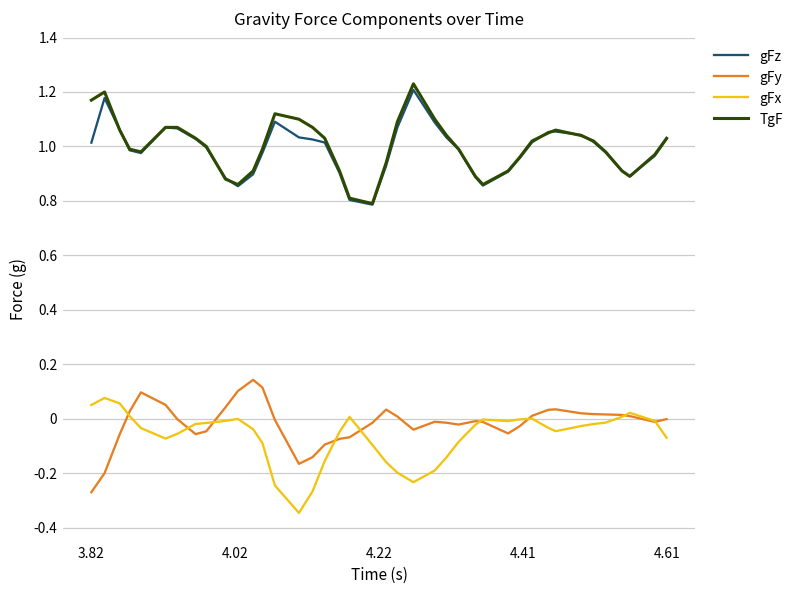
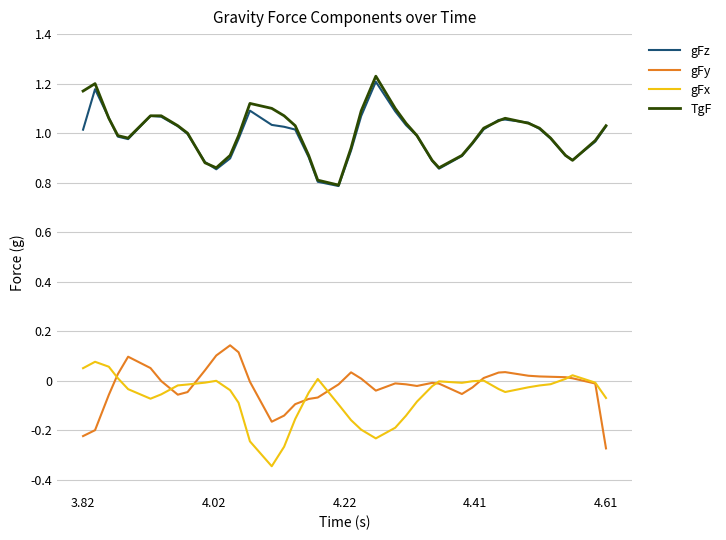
  {
    "gFz": {
      "3.82": 1.01
    },
    "gFy": {
-     "3.82": -0.27,
-     "4.61": 0.00
+     "3.82": -0.22,
+     "4.61": -0.27
    },
    "gFx": {
      "3.82": 0.05,
      "4.61": -0.07
    },
    "TgF": {
      "3.82": 1.17
    }
  }
